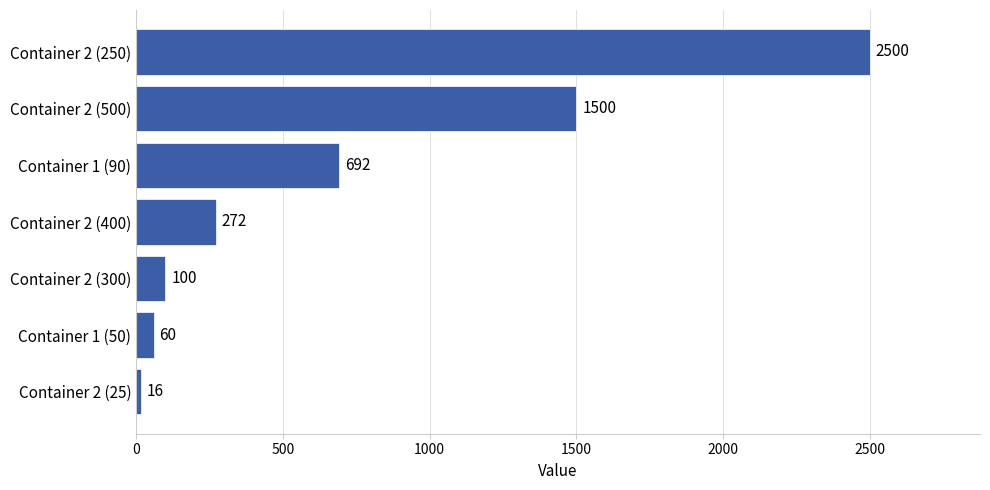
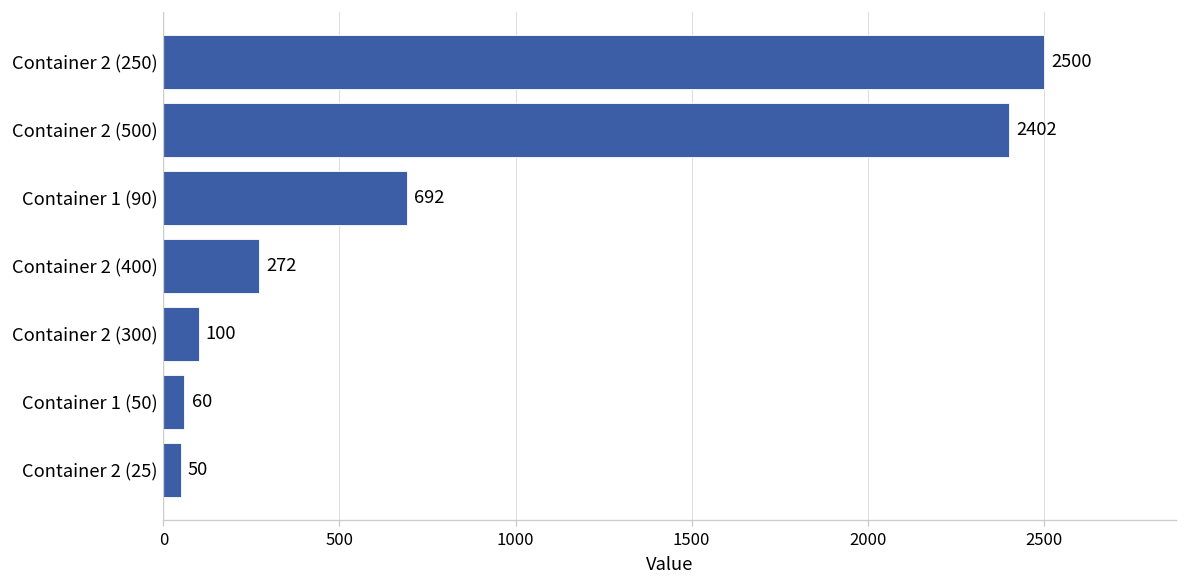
  {
    "Container 2 (250)": 2500,
-   "Container 2 (500)": 1500,
+   "Container 2 (500)": 2402,
    "Container 1 (90)": 692,
    "Container 2 (400)": 272,
    "Container 2 (300)": 100,
    "Container 1 (50)": 60,
-   "Container 2 (25)": 16
+   "Container 2 (25)": 50
  }
